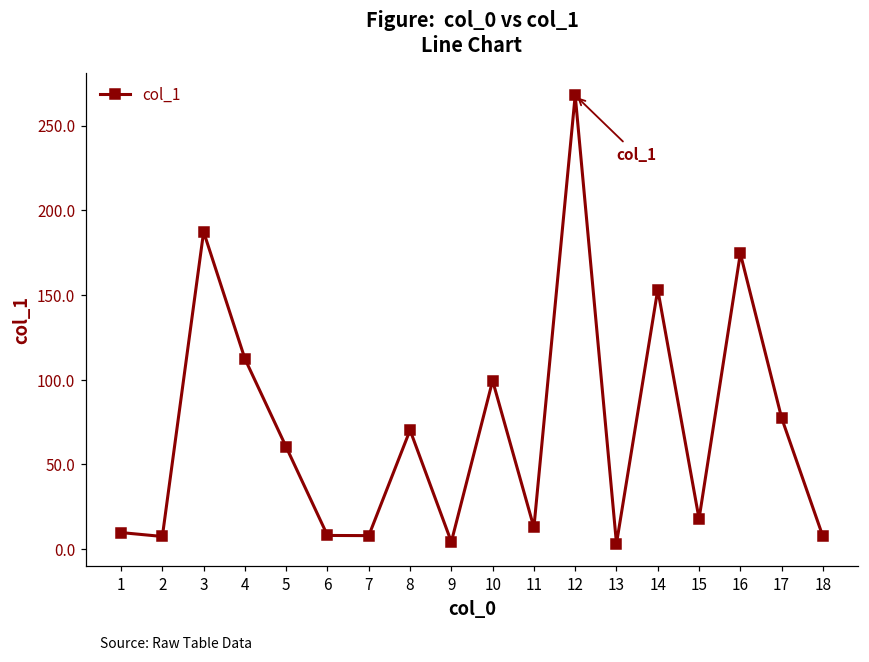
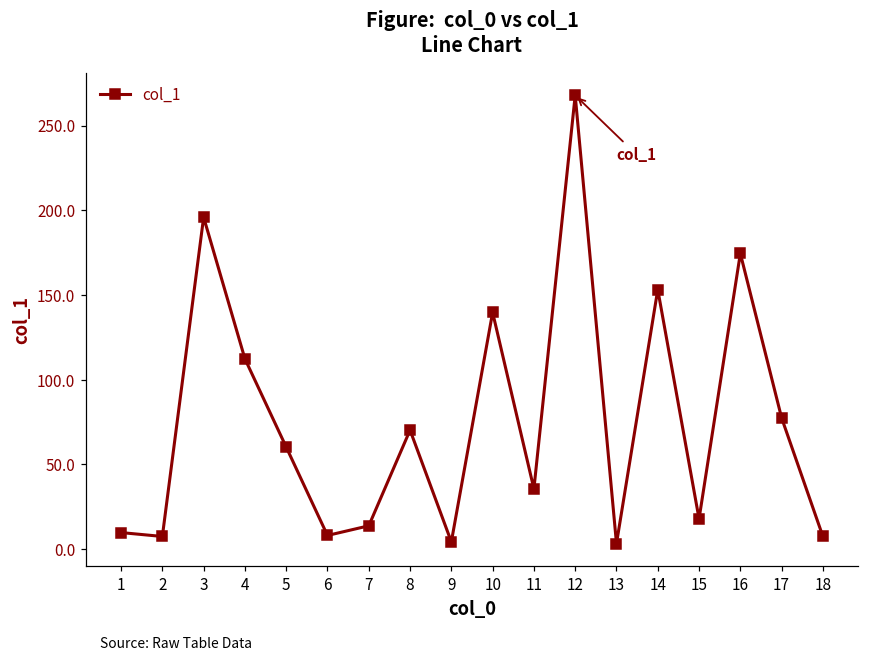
  {
    "1": 10,
    "2": 8,
-   "3": 187,
+   "3": 196,
    "4": 112,
    "5": 60,
    "6": 8,
-   "7": 8,
+   "7": 14,
    "8": 70,
    "9": 4,
-   "10": 100,
-   "11": 13,
+   "10": 140,
+   "11": 36,
    "13": 3,
    "14": 153,
    "15": 18,
    "16": 175,
    "17": 78,
    "18": 8
  }
